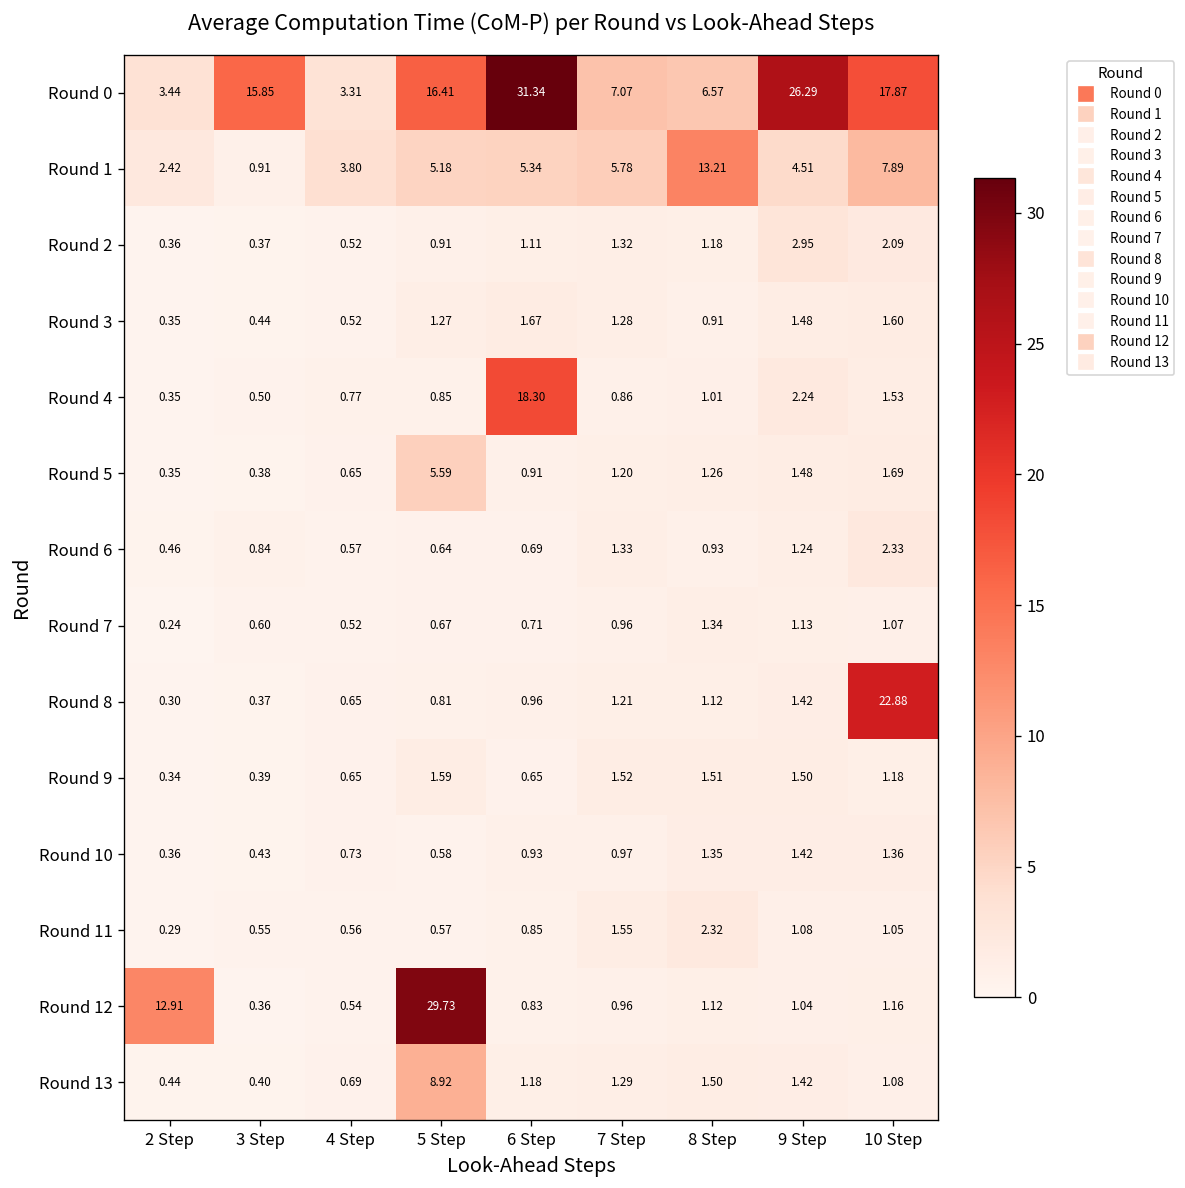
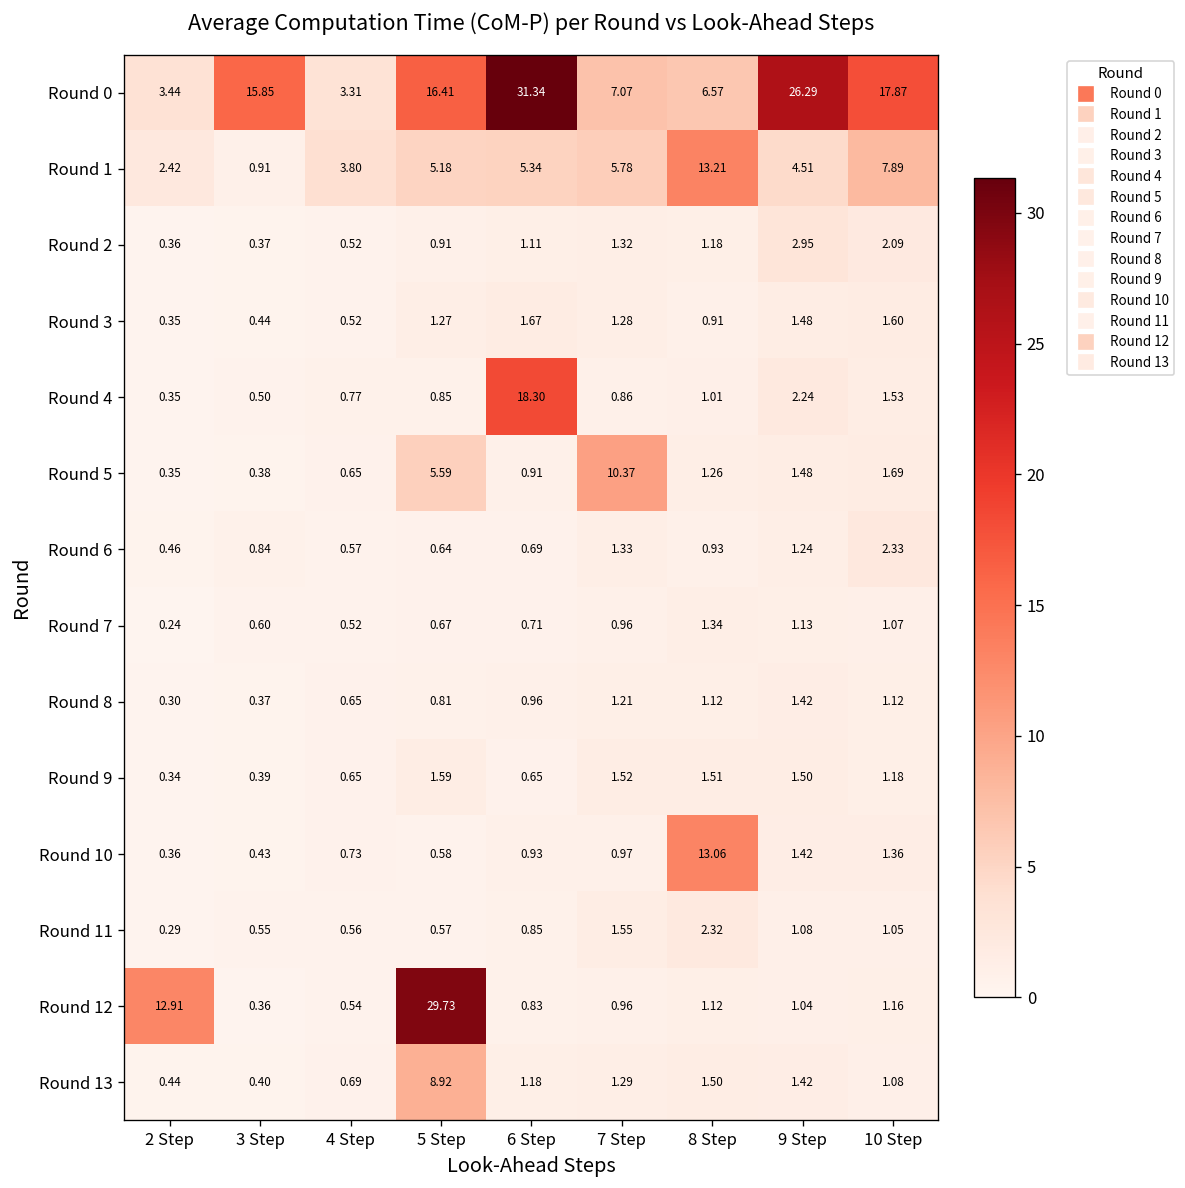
  {
    "Round 0": {
      "2 Step": 3.44,
      "3 Step": 15.85,
      "4 Step": 3.31,
      "5 Step": 16.41,
      "6 Step": 31.34,
      "7 Step": 7.07,
      "8 Step": 6.57,
      "9 Step": 26.29,
      "10 Step": 17.87
    },
    "Round 1": {
      "2 Step": 2.42,
      "3 Step": 0.91,
      "4 Step": 3.80,
      "5 Step": 5.18,
      "6 Step": 5.34,
      "7 Step": 5.78,
      "8 Step": 13.21,
      "9 Step": 4.51,
      "10 Step": 7.89
    },
    "Round 2": {
      "2 Step": 0.36,
      "3 Step": 0.37,
      "4 Step": 0.52,
      "5 Step": 0.91,
      "6 Step": 1.11,
      "7 Step": 1.32,
      "8 Step": 1.18,
      "9 Step": 2.95,
      "10 Step": 2.09
    },
    "Round 3": {
      "2 Step": 0.35,
      "3 Step": 0.44,
      "4 Step": 0.52,
      "5 Step": 1.27,
      "6 Step": 1.67,
      "7 Step": 1.28,
      "8 Step": 0.91,
      "9 Step": 1.48,
      "10 Step": 1.60
    },
    "Round 4": {
      "2 Step": 0.35,
      "3 Step": 0.50,
      "4 Step": 0.77,
      "5 Step": 0.85,
      "6 Step": 18.30,
      "7 Step": 0.86,
      "8 Step": 1.01,
      "9 Step": 2.24,
      "10 Step": 1.53
    },
    "Round 5": {
      "2 Step": 0.35,
      "3 Step": 0.38,
      "4 Step": 0.65,
      "5 Step": 5.59,
      "6 Step": 0.91,
-     "7 Step": 1.20,
+     "7 Step": 10.37,
      "8 Step": 1.26,
      "9 Step": 1.48,
      "10 Step": 1.69
    },
    "Round 6": {
      "2 Step": 0.46,
      "3 Step": 0.84,
      "4 Step": 0.57,
      "5 Step": 0.64,
      "6 Step": 0.69,
      "7 Step": 1.33,
      "8 Step": 0.93,
      "9 Step": 1.24,
      "10 Step": 2.33
    },
    "Round 7": {
      "2 Step": 0.24,
      "3 Step": 0.60,
      "4 Step": 0.52,
      "5 Step": 0.67,
      "6 Step": 0.71,
      "7 Step": 0.96,
      "8 Step": 1.34,
      "9 Step": 1.13,
      "10 Step": 1.07
    },
    "Round 8": {
      "2 Step": 0.30,
      "3 Step": 0.37,
      "4 Step": 0.65,
      "5 Step": 0.81,
      "6 Step": 0.96,
      "7 Step": 1.21,
      "8 Step": 1.12,
      "9 Step": 1.42,
-     "10 Step": 22.88
+     "10 Step": 1.12
    },
    "Round 9": {
      "2 Step": 0.34,
      "3 Step": 0.39,
      "4 Step": 0.65,
      "5 Step": 1.59,
      "6 Step": 0.65,
      "7 Step": 1.52,
      "8 Step": 1.51,
      "9 Step": 1.50,
      "10 Step": 1.18
    },
    "Round 10": {
      "2 Step": 0.36,
      "3 Step": 0.43,
      "4 Step": 0.73,
      "5 Step": 0.58,
      "6 Step": 0.93,
      "7 Step": 0.97,
-     "8 Step": 1.35,
+     "8 Step": 13.06,
      "9 Step": 1.42,
      "10 Step": 1.36
    },
    "Round 11": {
      "2 Step": 0.29,
      "3 Step": 0.55,
      "4 Step": 0.56,
      "5 Step": 0.57,
      "6 Step": 0.85,
      "7 Step": 1.55,
      "8 Step": 2.32,
      "9 Step": 1.08,
      "10 Step": 1.05
    },
    "Round 12": {
      "2 Step": 12.91,
      "3 Step": 0.36,
      "4 Step": 0.54,
      "5 Step": 29.73,
      "6 Step": 0.83,
      "7 Step": 0.96,
      "8 Step": 1.12,
      "9 Step": 1.04,
      "10 Step": 1.16
    },
    "Round 13": {
      "2 Step": 0.44,
      "3 Step": 0.40,
      "4 Step": 0.69,
      "5 Step": 8.92,
      "6 Step": 1.18,
      "7 Step": 1.29,
      "8 Step": 1.50,
      "9 Step": 1.42,
      "10 Step": 1.08
    }
  }
